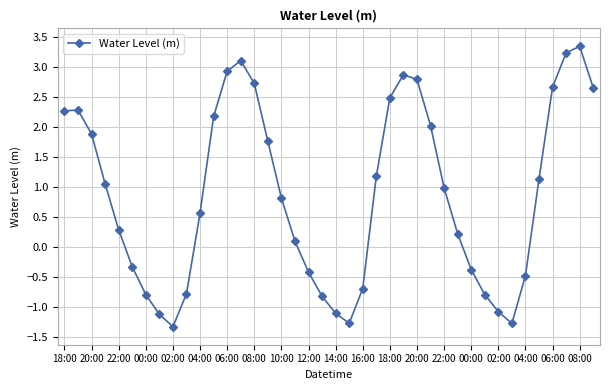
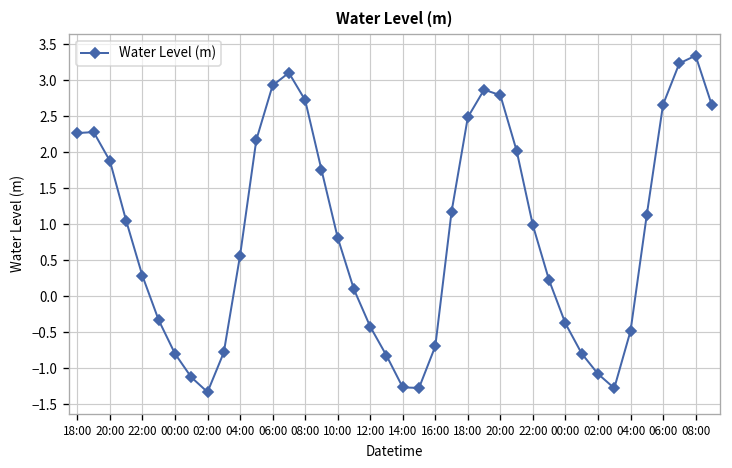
  {
    "10:00": 0.8,
    "12:00": -0.4,
-   "14:00": -1.1,
+   "14:00": -1.3,
    "16:00": -0.7
  }
